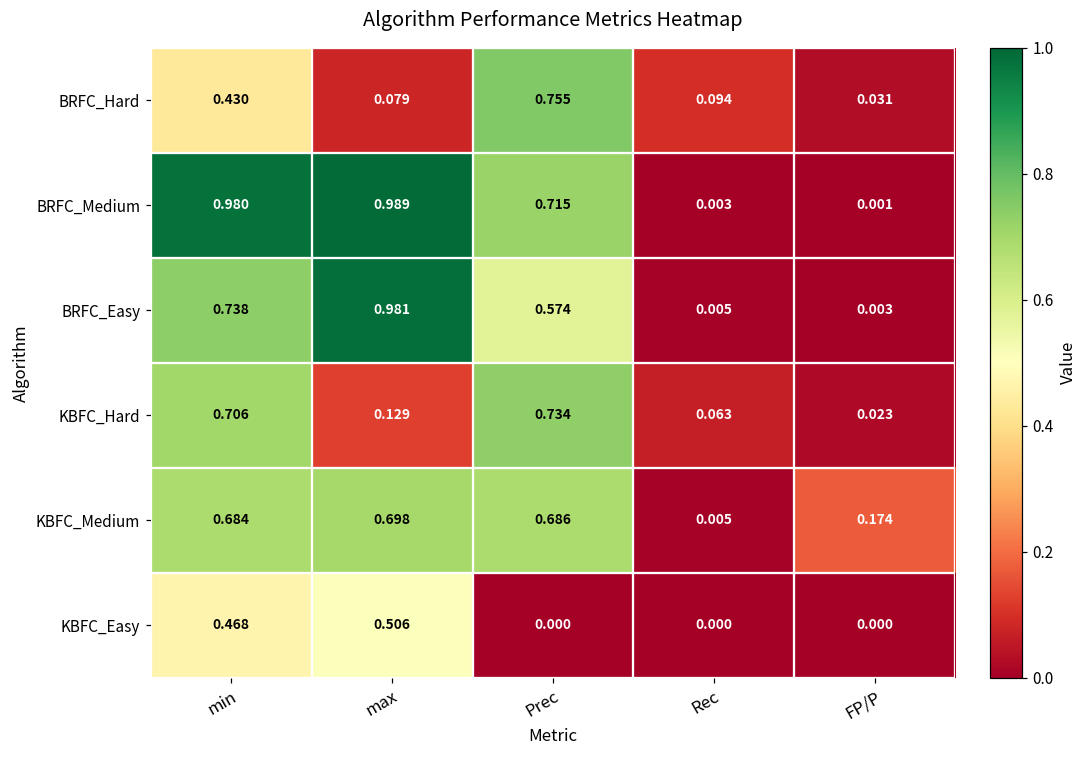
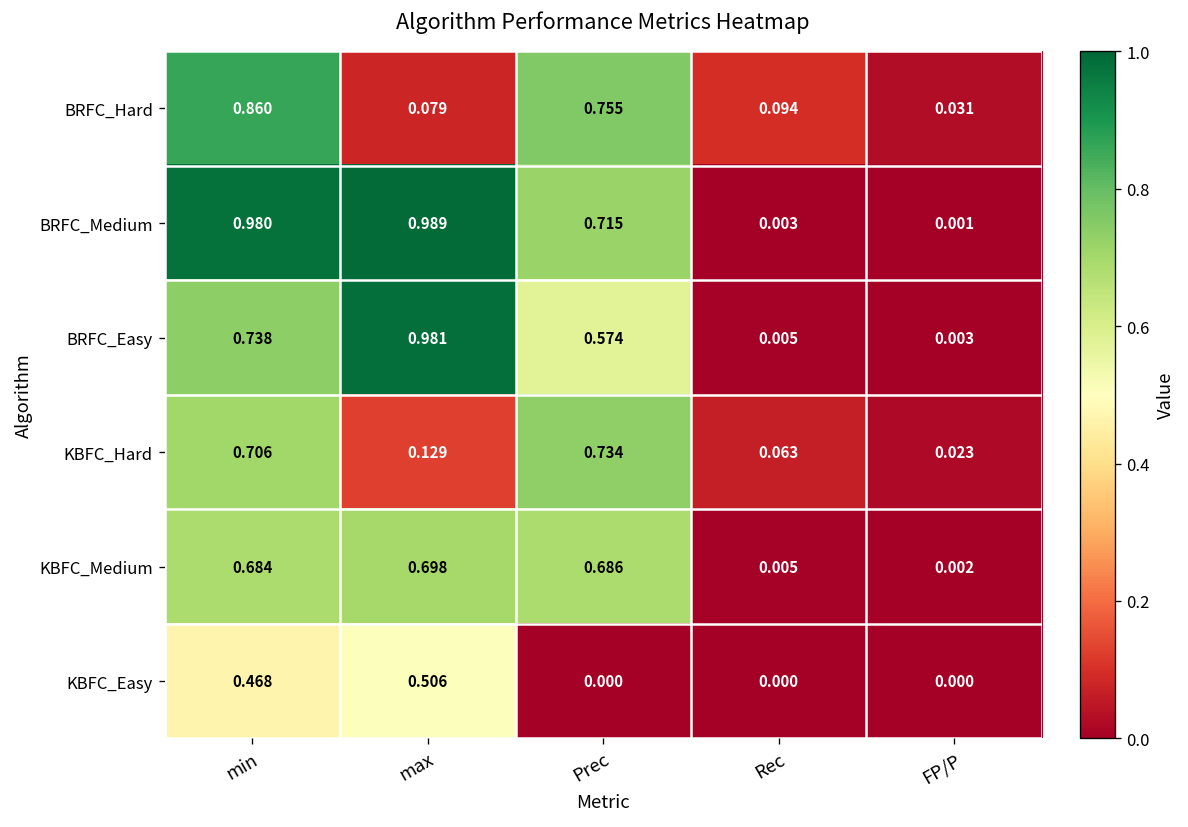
  {
    "BRFC_Hard": {
-     "min": 0.430,
+     "min": 0.860,
      "max": 0.079,
      "Prec": 0.755,
      "Rec": 0.094,
      "FP/P": 0.031
    },
    "BRFC_Medium": {
      "min": 0.980,
      "max": 0.989,
      "Prec": 0.715,
      "Rec": 0.003,
      "FP/P": 0.001
    },
    "BRFC_Easy": {
      "min": 0.738,
      "max": 0.981,
      "Prec": 0.574,
      "Rec": 0.005,
      "FP/P": 0.003
    },
    "KBFC_Hard": {
      "min": 0.706,
      "max": 0.129,
      "Prec": 0.734,
      "Rec": 0.063,
      "FP/P": 0.023
    },
    "KBFC_Medium": {
      "min": 0.684,
      "max": 0.698,
      "Prec": 0.686,
      "Rec": 0.005,
-     "FP/P": 0.174
+     "FP/P": 0.002
    },
    "KBFC_Easy": {
      "min": 0.468,
      "max": 0.506,
      "Prec": 0.000,
      "Rec": 0.000,
      "FP/P": 0.000
    }
  }
